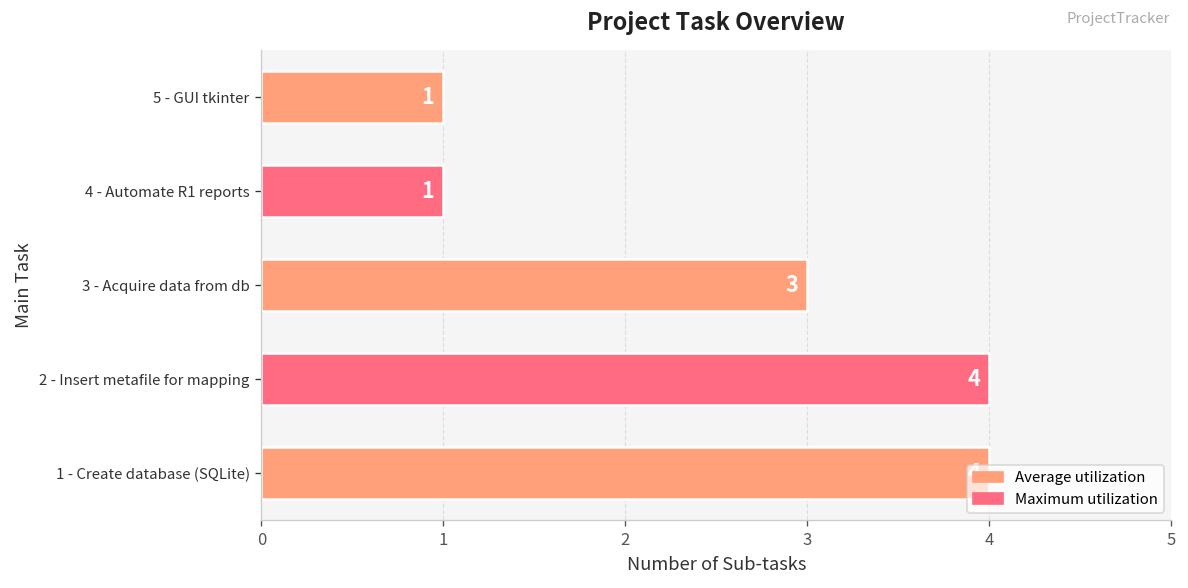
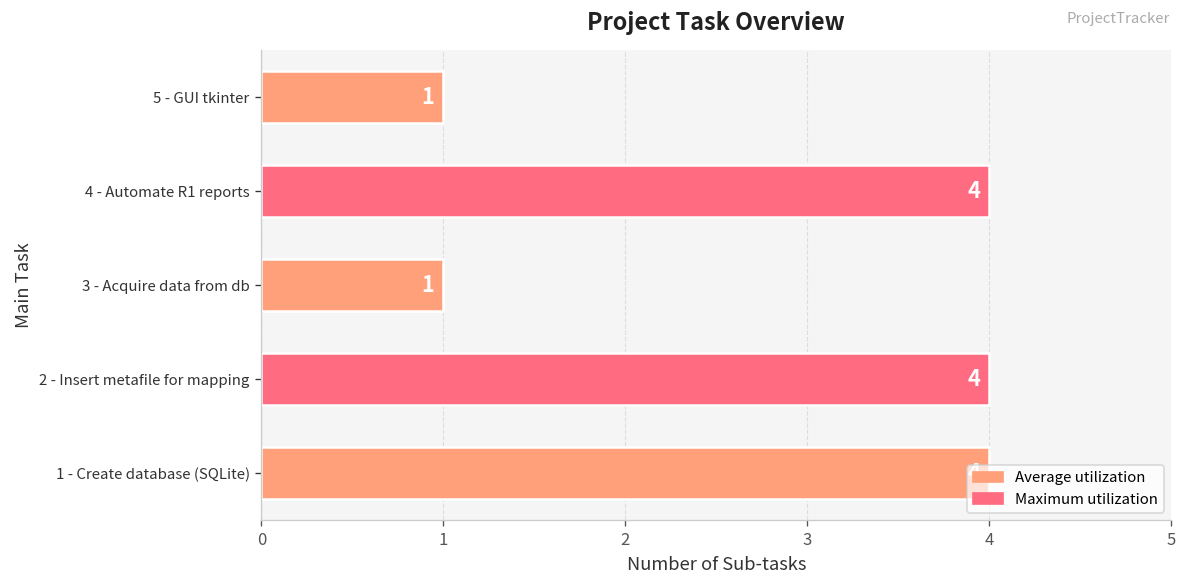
  {
    "5 - GUI tkinter": 1,
-   "4 - Automate R1 reports": 1,
-   "3 - Acquire data from db": 3,
+   "4 - Automate R1 reports": 4,
+   "3 - Acquire data from db": 1,
    "2 - Insert metafile for mapping": 4
  }
